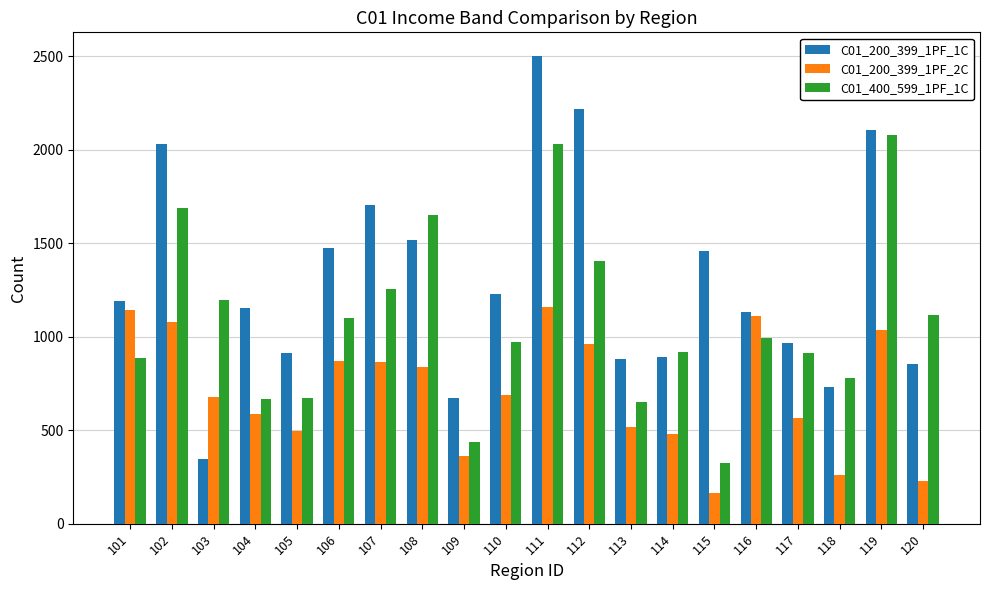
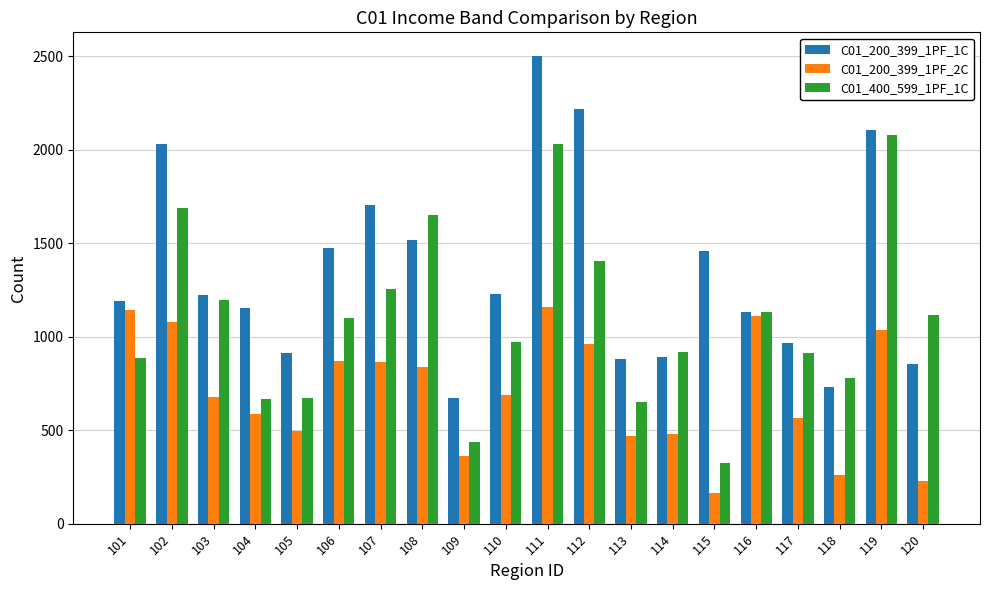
  {
    "C01_200_399_1PF_1C": {
      "101": 1190,
      "102": 2030,
-     "103": 350,
+     "103": 1220,
      "104": 1150,
      "105": 910,
      "106": 1470,
      "107": 1710,
      "108": 1520,
      "109": 680,
      "110": 1230,
      "111": 2500,
      "112": 2220,
      "113": 880,
      "114": 890,
      "115": 1460,
      "116": 1130,
      "117": 970,
      "118": 730,
      "119": 2100,
      "120": 850
    },
    "C01_200_399_1PF_2C": {
      "101": 1140,
      "102": 1080,
      "103": 680,
      "104": 590,
      "105": 500,
      "106": 870,
      "107": 870,
      "108": 840,
      "109": 360,
      "110": 690,
      "111": 1160,
      "112": 960,
-     "113": 520,
+     "113": 470,
      "114": 480,
      "115": 170,
      "116": 1110,
      "117": 570,
      "118": 260,
      "119": 1040,
      "120": 230
    },
    "C01_400_599_1PF_1C": {
      "101": 890,
      "102": 1690,
      "103": 1200,
      "104": 670,
      "105": 670,
      "106": 1100,
      "107": 1260,
      "108": 1650,
      "109": 440,
      "110": 970,
      "111": 2030,
      "112": 1400,
      "113": 650,
      "114": 920,
      "115": 330,
-     "116": 990,
+     "116": 1130,
      "117": 920,
      "118": 780,
      "119": 2080,
      "120": 1110
    }
  }
